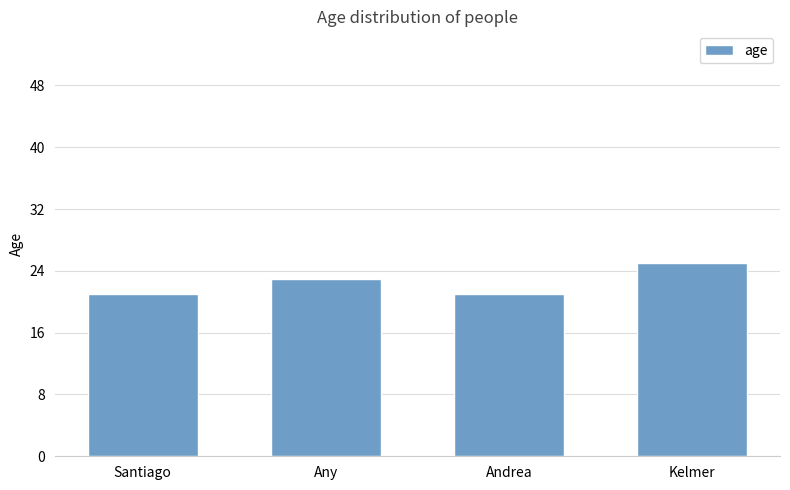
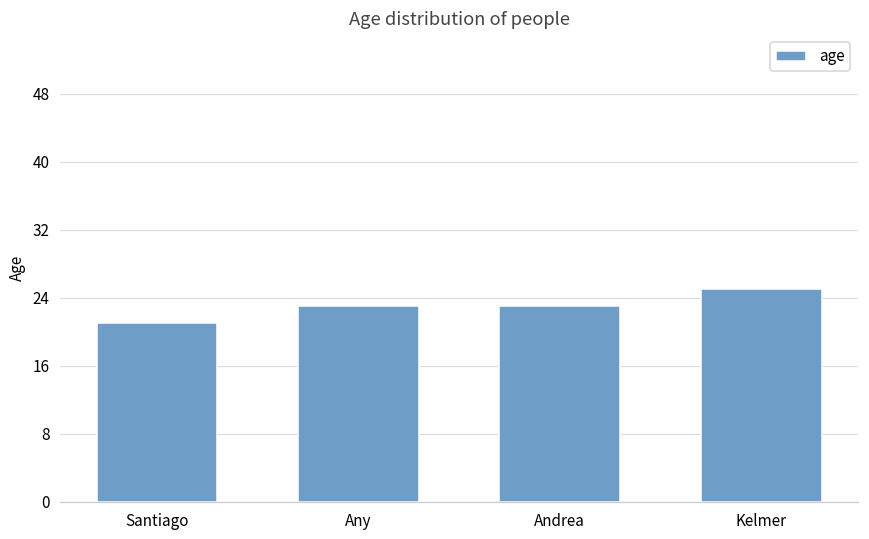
  {
    "Santiago": 21,
    "Any": 23,
-   "Andrea": 21,
+   "Andrea": 23,
    "Kelmer": 25
  }
